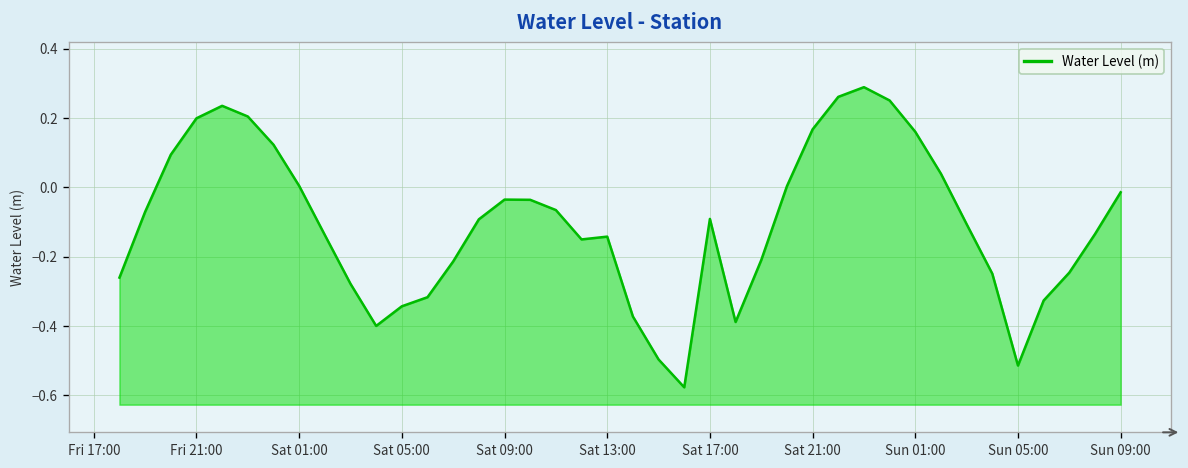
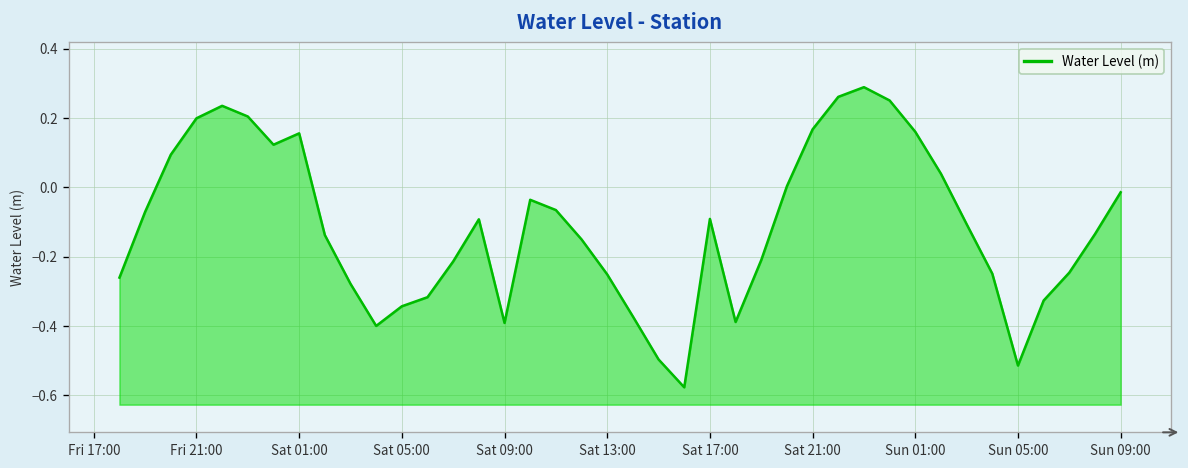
  {
    "Fri 21:00": 0.20,
-   "Sat 01:00": 0.00,
+   "Sat 01:00": 0.16,
    "Sat 05:00": -0.34,
-   "Sat 09:00": -0.04,
-   "Sat 13:00": -0.14,
+   "Sat 09:00": -0.39,
+   "Sat 13:00": -0.25,
    "Sat 17:00": -0.09,
    "Sat 21:00": 0.17,
    "Sun 01:00": 0.16,
    "Sun 05:00": -0.51,
    "Sun 09:00": -0.01
  }
